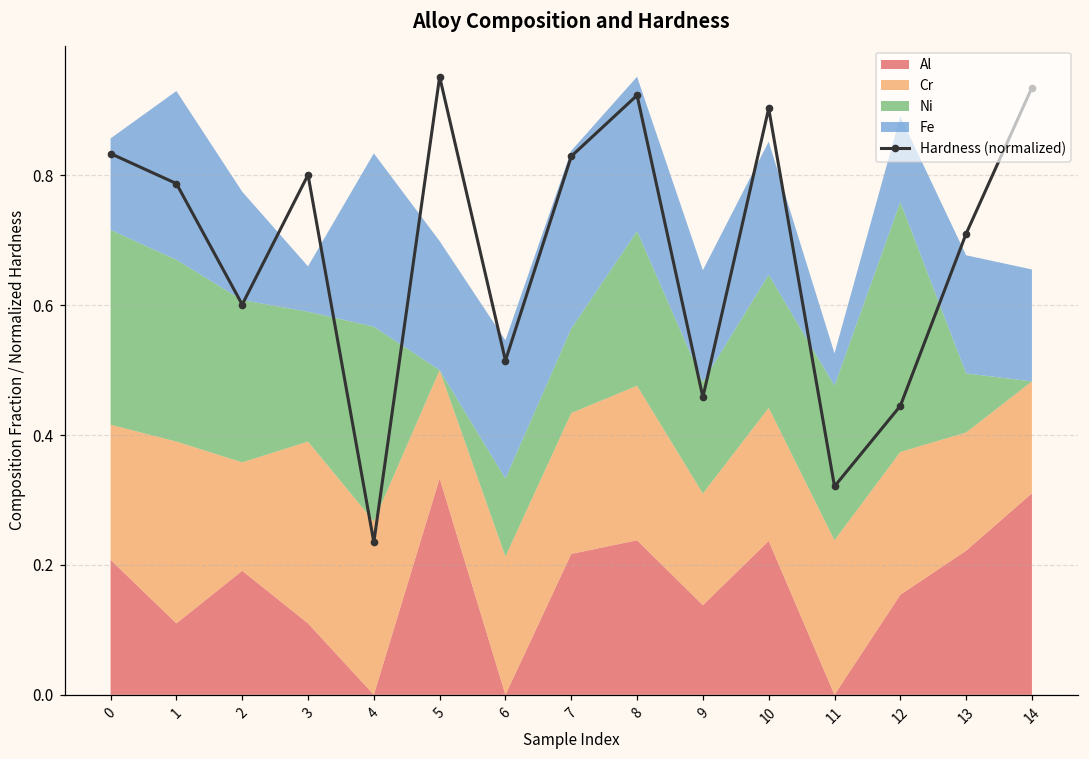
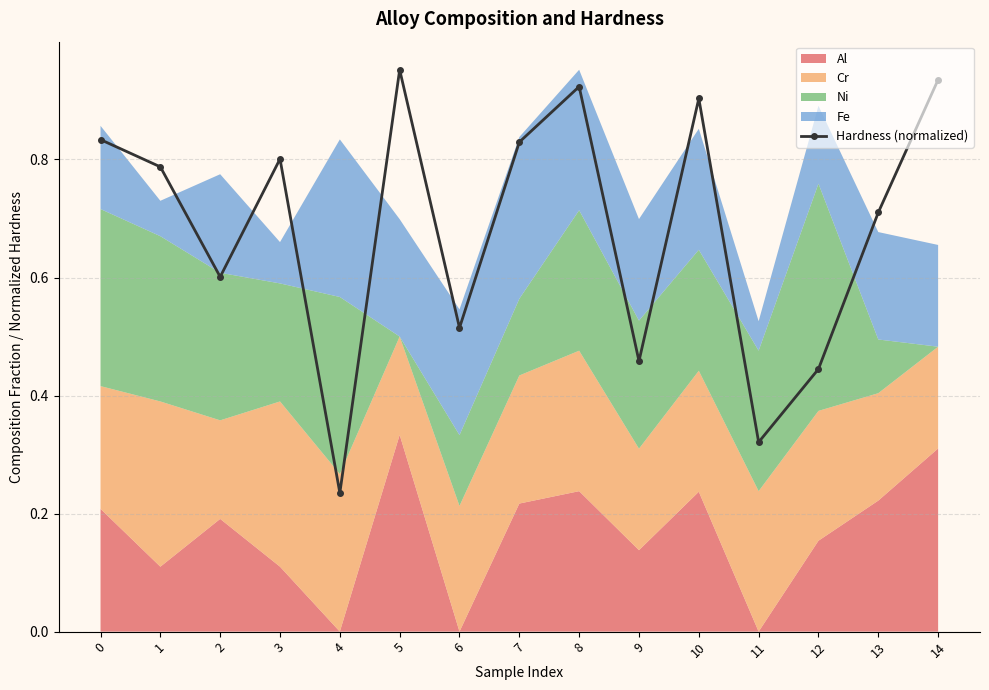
  {
    "Hardness (normalized)": {
      "0": 0.83,
      "1": 0.79,
      "2": 0.60,
      "3": 0.80,
      "4": 0.24,
      "5": 0.95,
      "6": 0.51,
      "7": 0.83,
      "8": 0.92,
      "9": 0.46,
      "10": 0.90,
      "11": 0.32,
      "12": 0.44,
      "13": 0.71
    },
    "Al": {
      "0": 0.21,
      "1": 0.11,
      "2": 0.19,
      "3": 0.11,
      "4": 0.00,
      "5": 0.33,
      "6": 0.00,
      "7": 0.22,
      "8": 0.24,
      "9": 0.14,
      "10": 0.24,
      "11": 0.00,
      "12": 0.15,
      "13": 0.22,
      "14": 0.31
    },
    "Cr": {
      "0": 0.21,
      "1": 0.28,
      "2": 0.17,
      "3": 0.28,
      "4": 0.27,
      "6": 0.21,
      "7": 0.22,
      "8": 0.24,
      "9": 0.17,
      "10": 0.20,
      "11": 0.24,
      "12": 0.22,
      "13": 0.18
    },
    "Ni": {
      "0": 0.30,
      "1": 0.28,
      "2": 0.25,
      "3": 0.20,
      "4": 0.30,
      "6": 0.12,
      "7": 0.13,
      "8": 0.24,
-     "9": 0.17,
+     "9": 0.22,
      "10": 0.20,
      "11": 0.24,
      "12": 0.39,
      "13": 0.09
    },
    "Fe": {
      "0": 0.14,
-     "1": 0.26,
+     "1": 0.06,
      "2": 0.17,
      "3": 0.07,
      "4": 0.27,
      "5": 0.20,
      "6": 0.21,
      "7": 0.27,
      "8": 0.24,
      "9": 0.17,
      "10": 0.20,
      "11": 0.05,
      "13": 0.18,
      "14": 0.17
    }
  }
